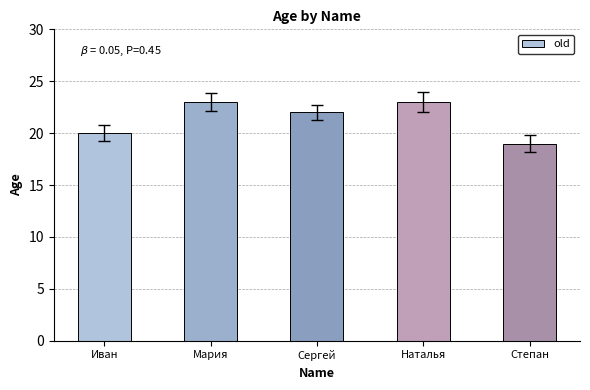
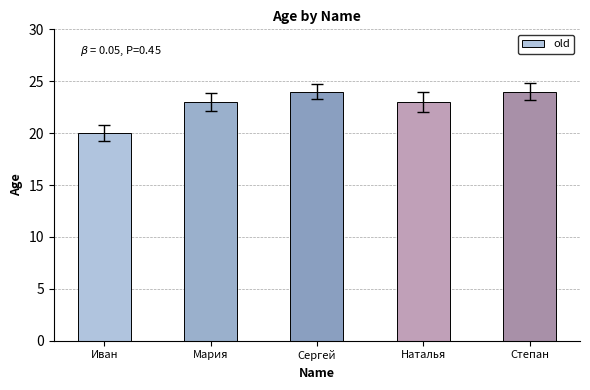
  {
    "old": {
      "Иван": 20,
      "Мария": 23,
-     "Сергей": 22,
+     "Сергей": 24,
      "Наталья": 23,
-     "Степан": 19
+     "Степан": 24
    }
  }
